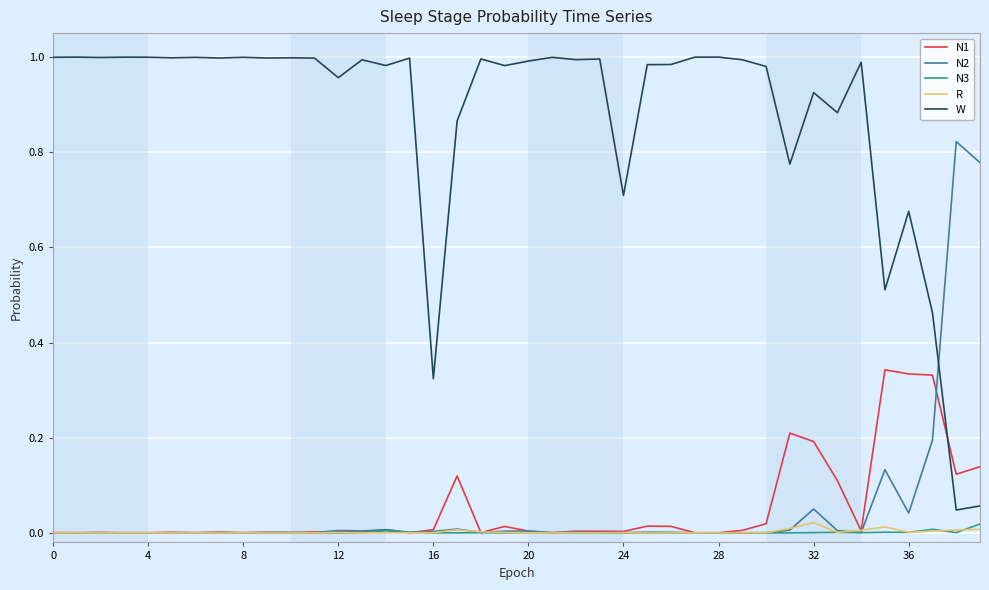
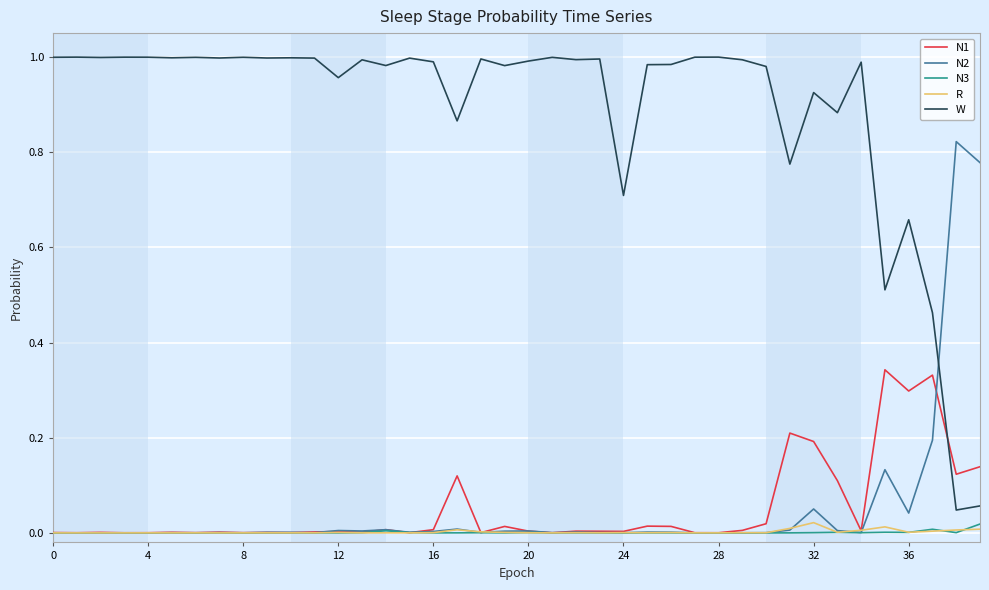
  {
    "N1": {
      "32": 0.19,
-     "36": 0.33
+     "36": 0.30
    },
    "R": {
      "32": 0.02
    },
    "W": {
      "0": 1.00,
      "4": 1.00,
      "8": 1.00,
      "12": 0.96,
-     "16": 0.32,
+     "16": 0.99,
      "20": 0.99,
      "24": 0.71,
      "28": 1.00,
      "32": 0.93,
-     "36": 0.68
+     "36": 0.66
    }
  }
